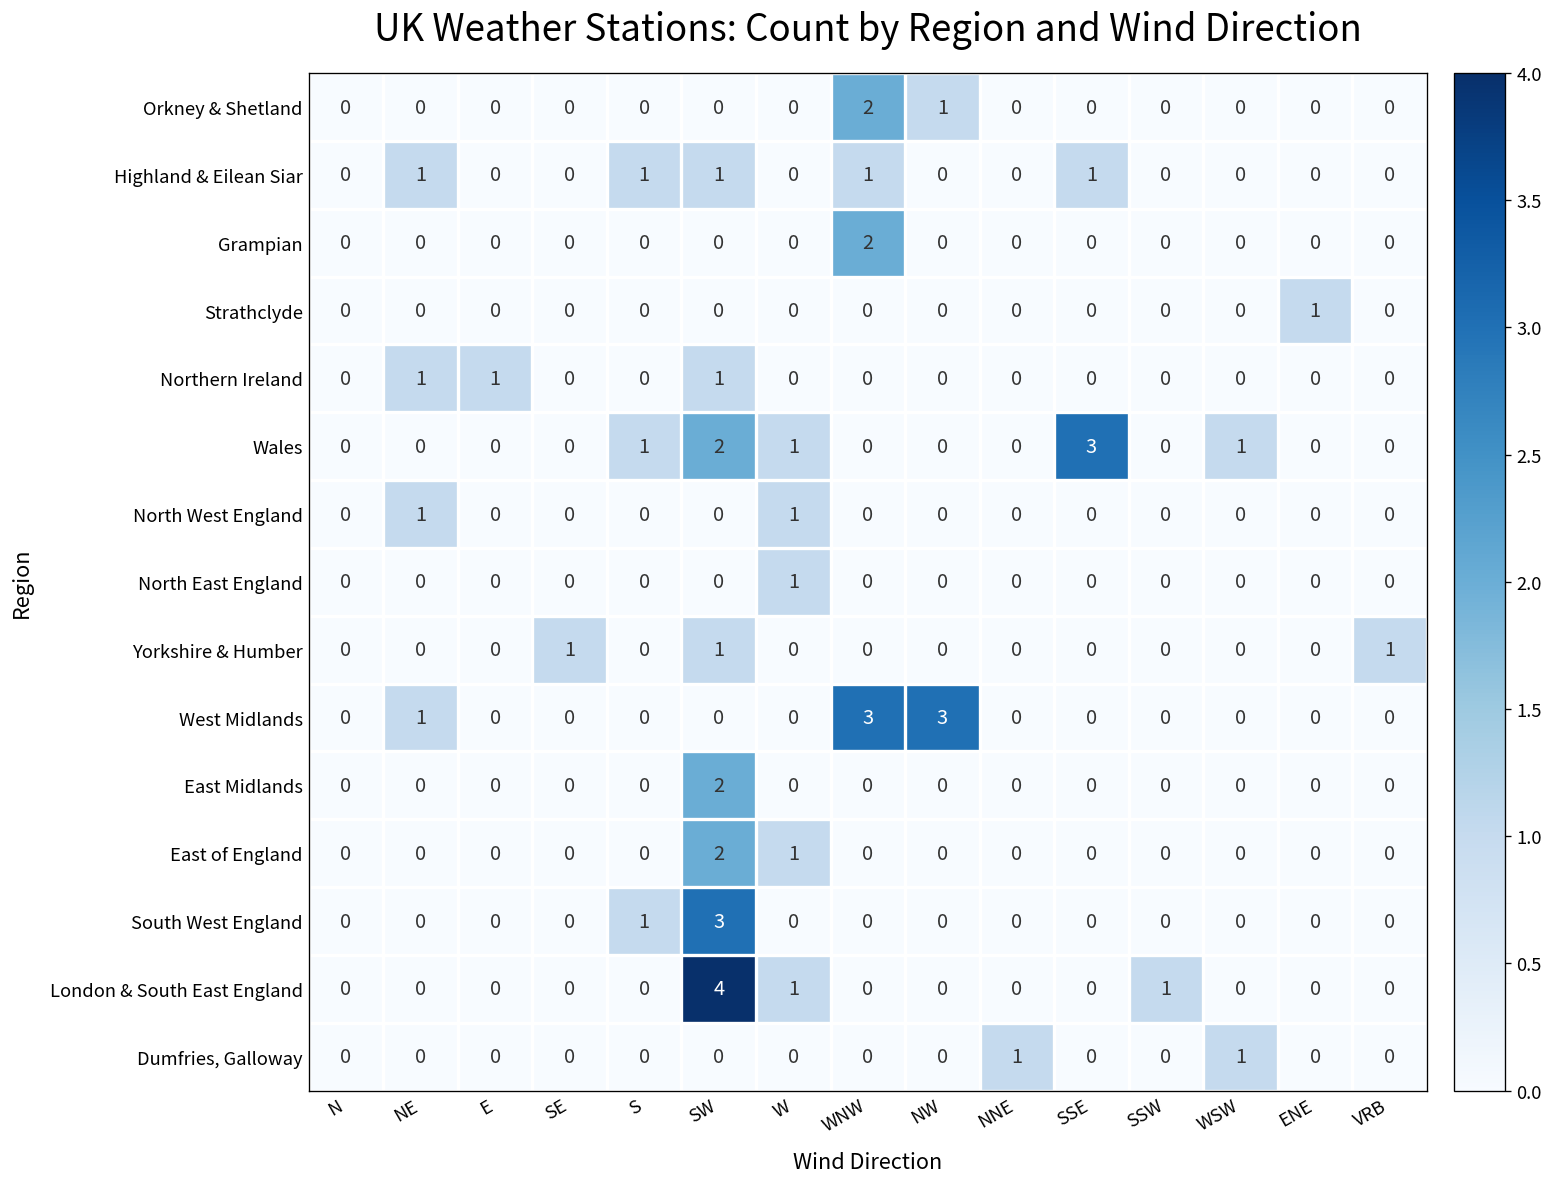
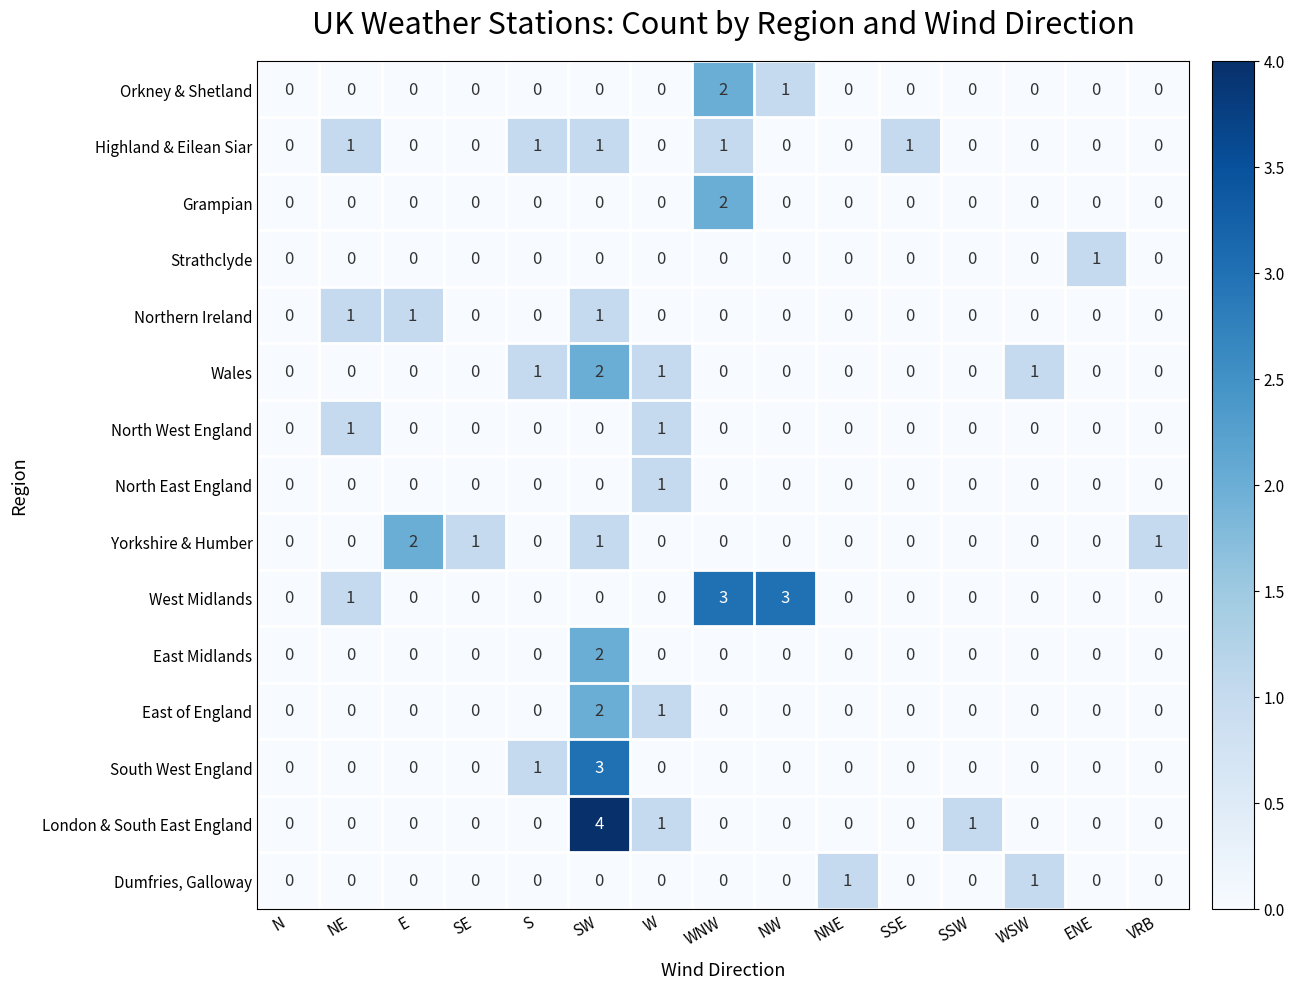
  {
    "Wales": {
      "N": 0,
      "NE": 0,
      "E": 0,
      "SE": 0,
      "S": 1,
      "SW": 2,
      "W": 1,
      "WNW": 0,
      "NW": 0,
      "NNE": 0,
-     "SSE": 3,
+     "SSE": 0,
      "SSW": 0,
      "WSW": 1,
      "ENE": 0,
      "VRB": 0
    },
    "Yorkshire & Humber": {
      "N": 0,
      "NE": 0,
-     "E": 0,
+     "E": 2,
      "SE": 1,
      "S": 0,
      "SW": 1,
      "W": 0,
      "WNW": 0,
      "NW": 0,
      "NNE": 0,
      "SSE": 0,
      "SSW": 0,
      "WSW": 0,
      "ENE": 0,
      "VRB": 1
    }
  }
